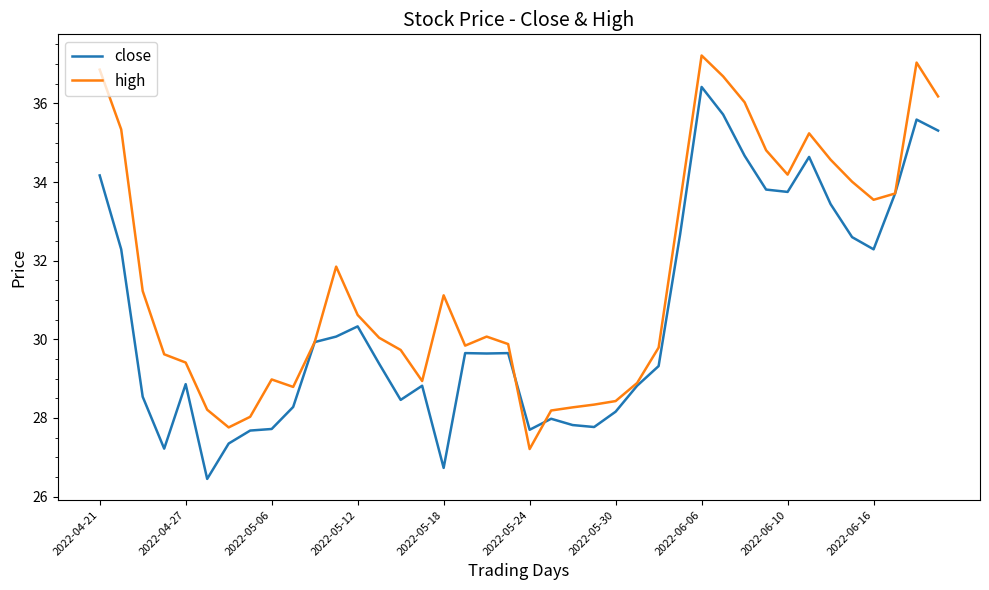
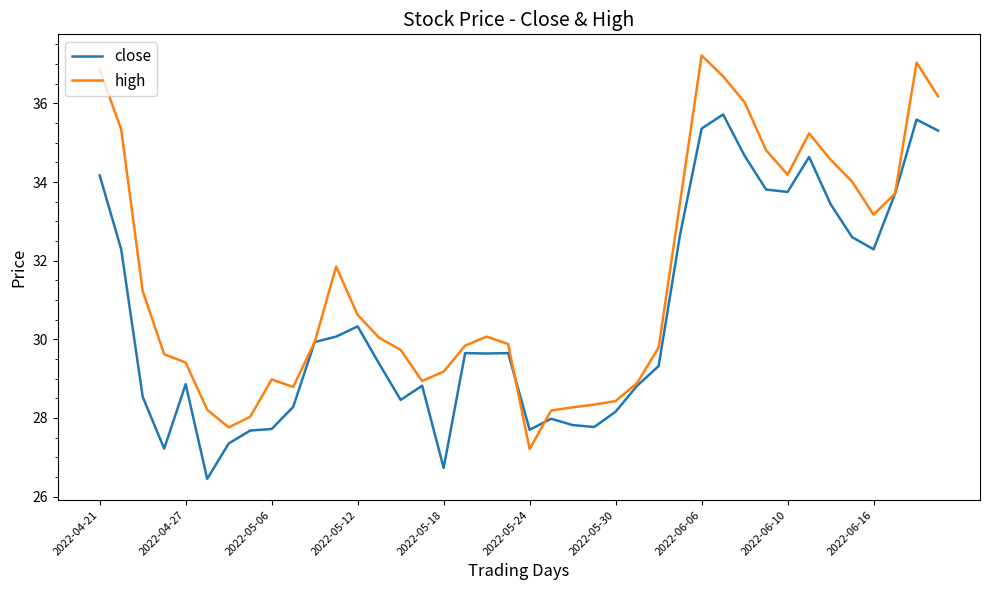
  {
    "close": {
      "2022-04-21": 34.2,
      "2022-04-27": 28.9,
      "2022-05-06": 27.7,
      "2022-05-12": 30.3,
      "2022-05-18": 26.7,
      "2022-05-24": 27.7,
      "2022-05-30": 28.2,
-     "2022-06-06": 36.4,
+     "2022-06-06": 35.4,
      "2022-06-10": 33.8,
      "2022-06-16": 32.3
    },
    "high": {
      "2022-04-27": 29.4,
      "2022-05-06": 29.0,
      "2022-05-12": 30.6,
-     "2022-05-18": 31.1,
+     "2022-05-18": 29.2,
      "2022-05-24": 27.2,
      "2022-05-30": 28.4,
      "2022-06-06": 37.2,
      "2022-06-10": 34.2,
-     "2022-06-16": 33.6
+     "2022-06-16": 33.2
    }
  }
